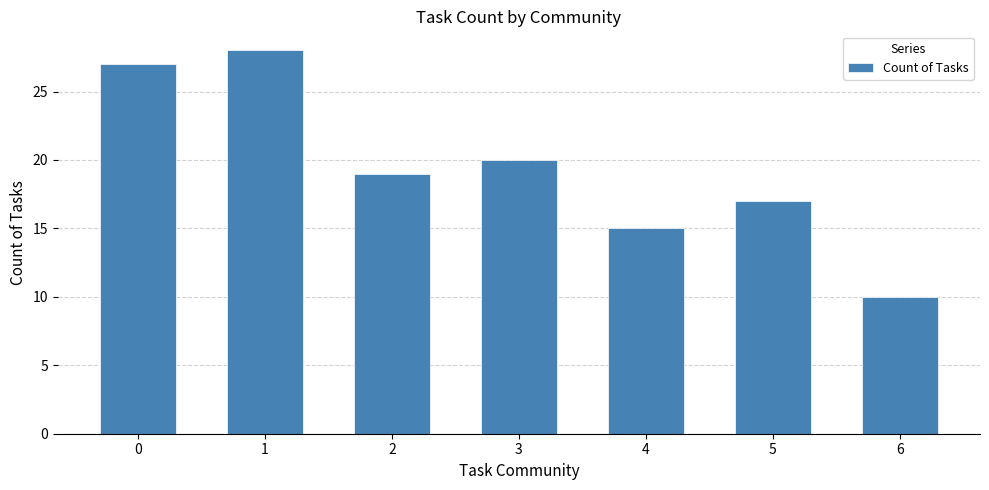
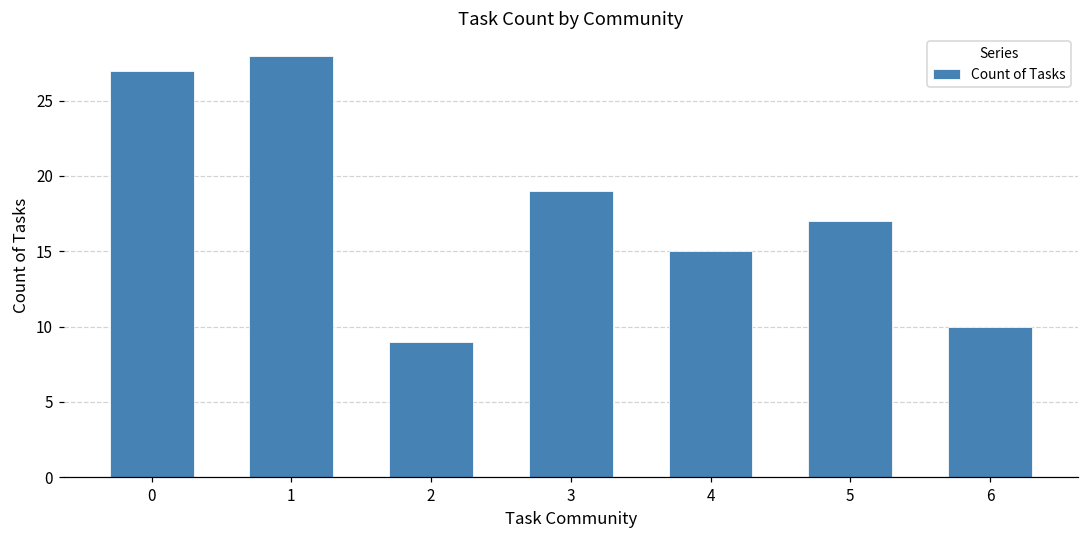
  {
    "0": 27,
    "1": 28,
-   "2": 19,
-   "3": 20,
+   "2": 9,
+   "3": 19,
    "4": 15,
    "5": 17,
    "6": 10
  }
